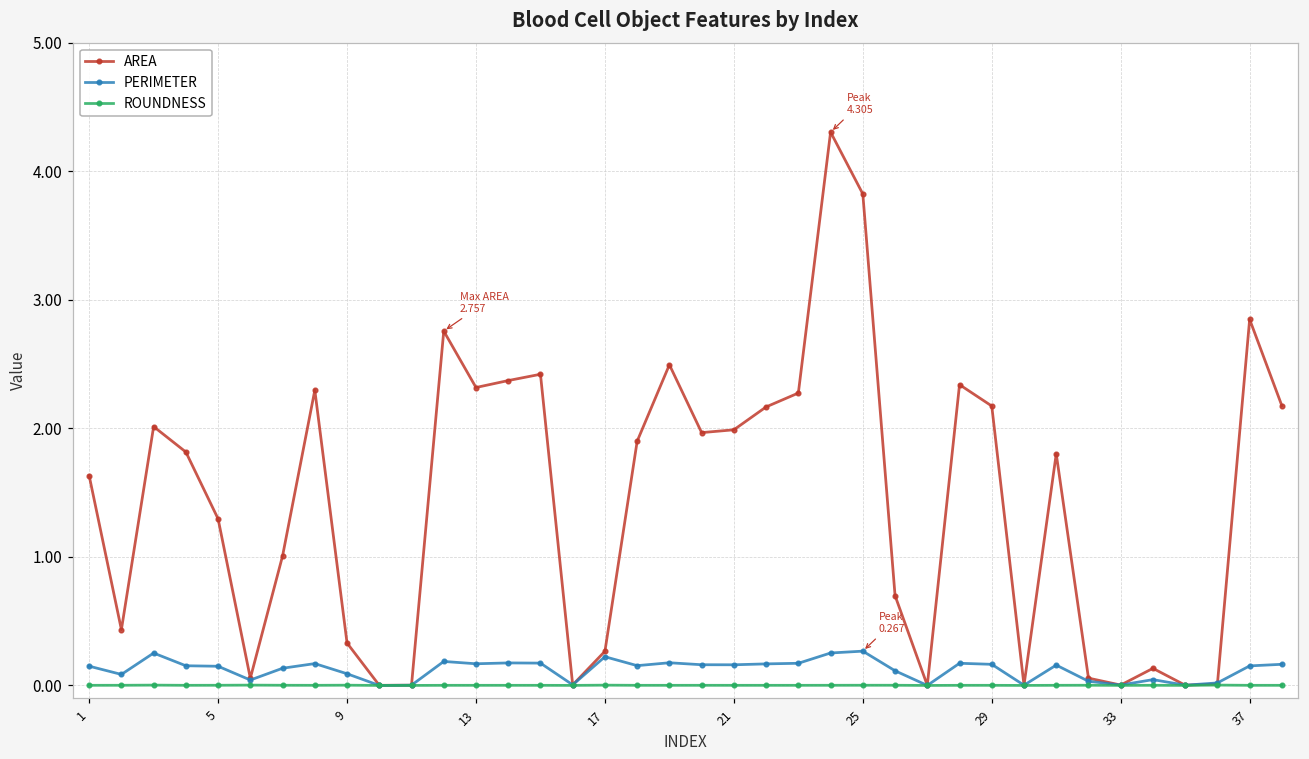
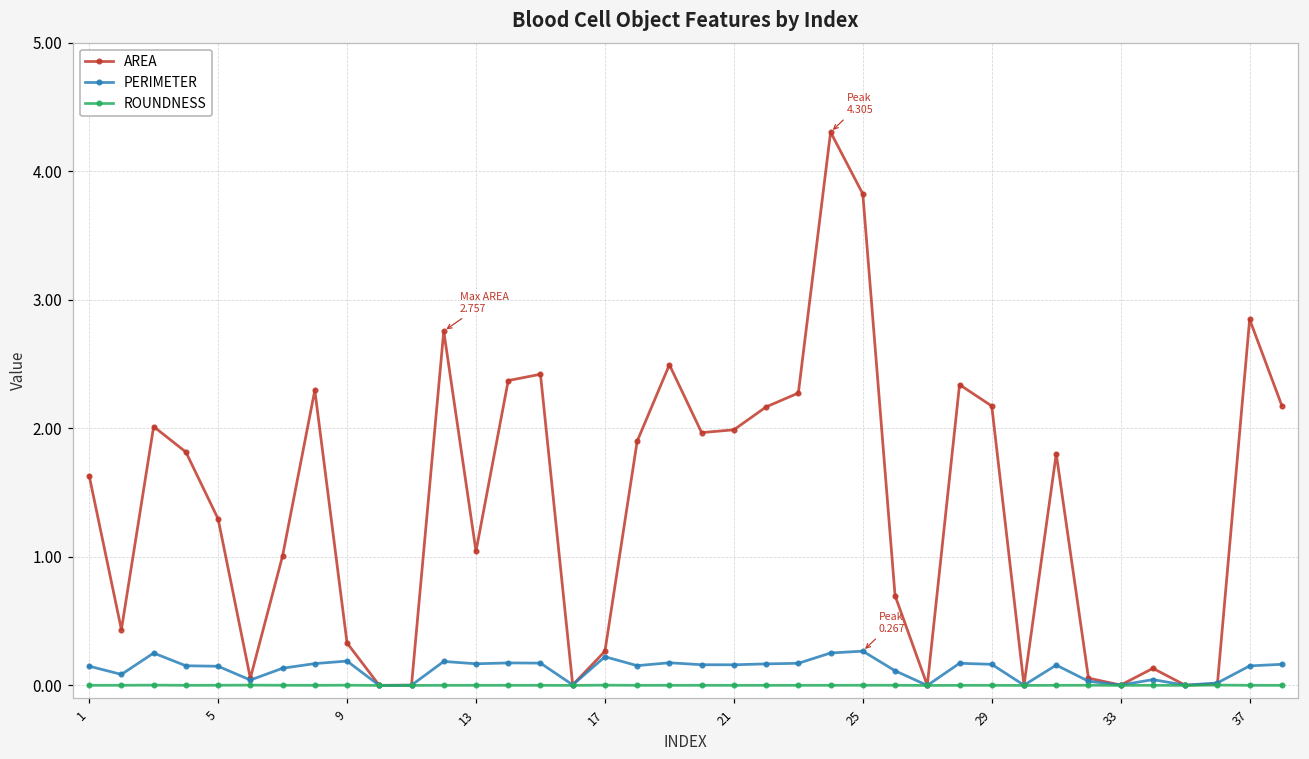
  {
    "AREA": {
      "1": 1.63,
      "5": 1.30,
      "9": 0.33,
-     "13": 2.32,
+     "13": 1.04,
      "17": 0.27,
      "21": 1.99,
      "25": 3.82,
      "29": 2.17,
      "37": 2.85
    },
    "PERIMETER": {
      "1": 0.15,
      "5": 0.15,
-     "9": 0.09,
+     "9": 0.19,
      "13": 0.17,
      "17": 0.22,
      "21": 0.16,
      "29": 0.16,
      "37": 0.15
    },
    "ROUNDNESS": {
      "1": 0.00,
      "5": 0.00,
      "9": 0.00,
      "13": 0.00,
      "17": 0.00,
      "21": 0.00,
      "25": 0.00,
      "29": 0.00,
      "37": 0.00
    }
  }
